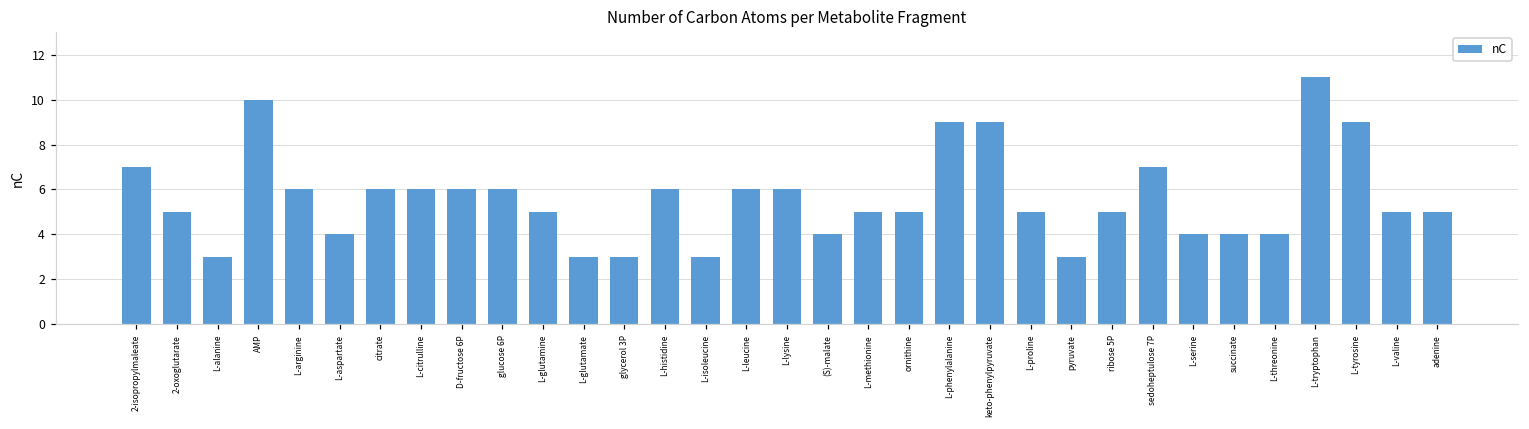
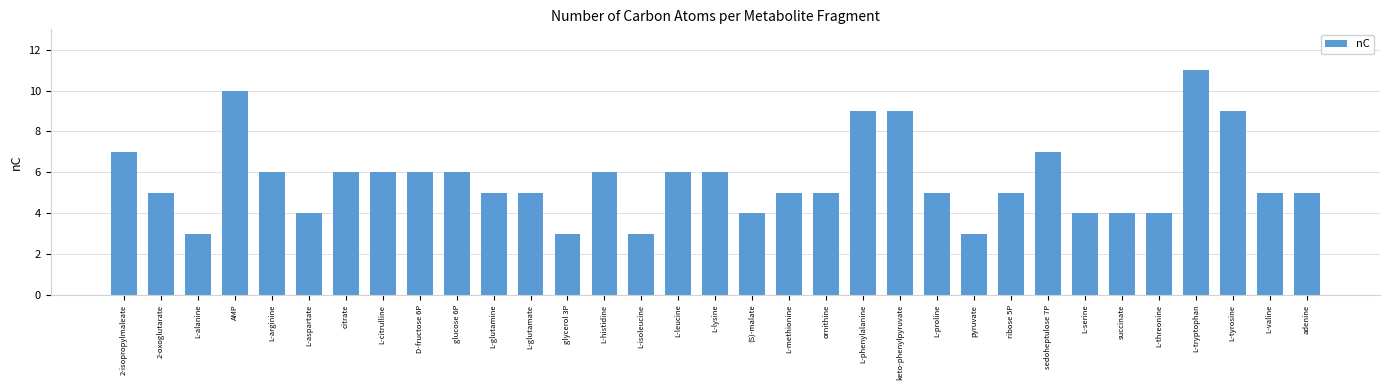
  {
    "2-isopropylmaleate": 7,
    "2-oxoglutarate": 5,
    "L-alanine": 3,
    "AMP": 10,
    "L-arginine": 6,
    "L-aspartate": 4,
    "citrate": 6,
    "L-citrulline": 6,
    "D-fructose 6P": 6,
    "glucose 6P": 6,
    "L-glutamine": 5,
-   "L-glutamate": 3,
+   "L-glutamate": 5,
    "glycerol 3P": 3,
    "L-histidine": 6,
    "L-isoleucine": 3,
    "L-leucine": 6,
    "L-lysine": 6,
    "(S)-malate": 4,
    "L-methionine": 5,
    "ornithine": 5,
    "L-phenylalanine": 9,
    "keto-phenylpyruvate": 9,
    "L-proline": 5,
    "pyruvate": 3,
    "ribose 5P": 5,
    "sedoheptulose 7P": 7,
    "L-serine": 4,
    "succinate": 4,
    "L-threonine": 4,
    "L-tryptophan": 11,
    "L-tyrosine": 9,
    "L-valine": 5,
    "adenine": 5
  }
